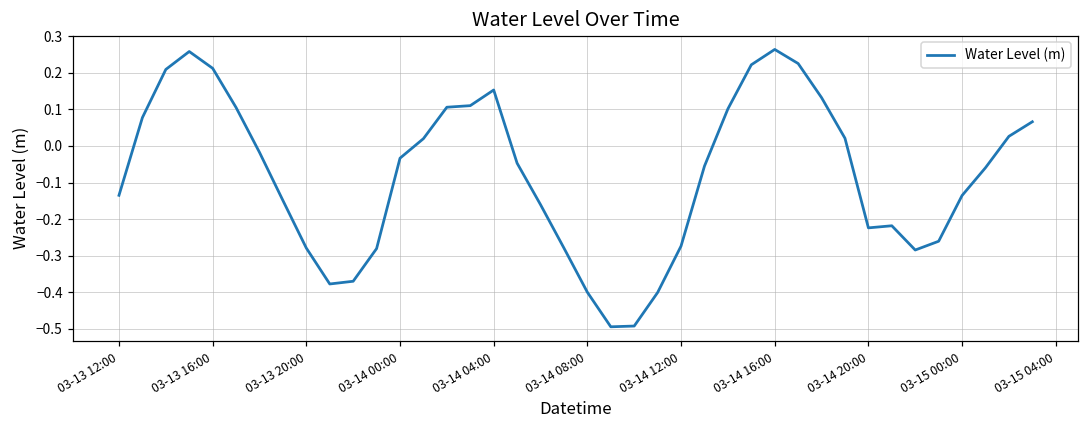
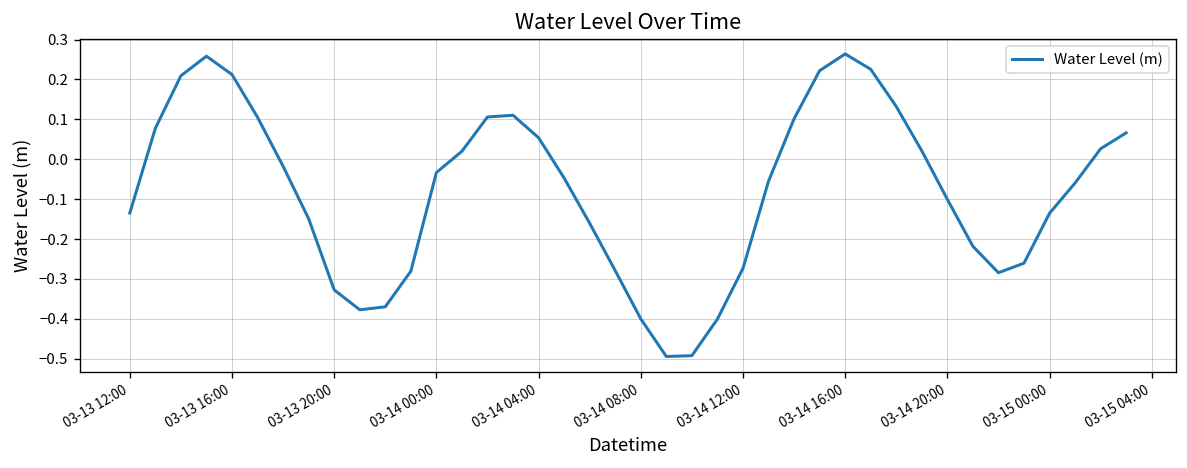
  {
    "03-13 12:00": -0.13,
    "03-13 16:00": 0.21,
-   "03-13 20:00": -0.28,
+   "03-13 20:00": -0.33,
    "03-14 00:00": -0.03,
-   "03-14 04:00": 0.15,
+   "03-14 04:00": 0.05,
    "03-14 08:00": -0.40,
    "03-14 12:00": -0.27,
    "03-14 16:00": 0.26,
-   "03-14 20:00": -0.22,
+   "03-14 20:00": -0.10,
    "03-15 00:00": -0.14
  }
